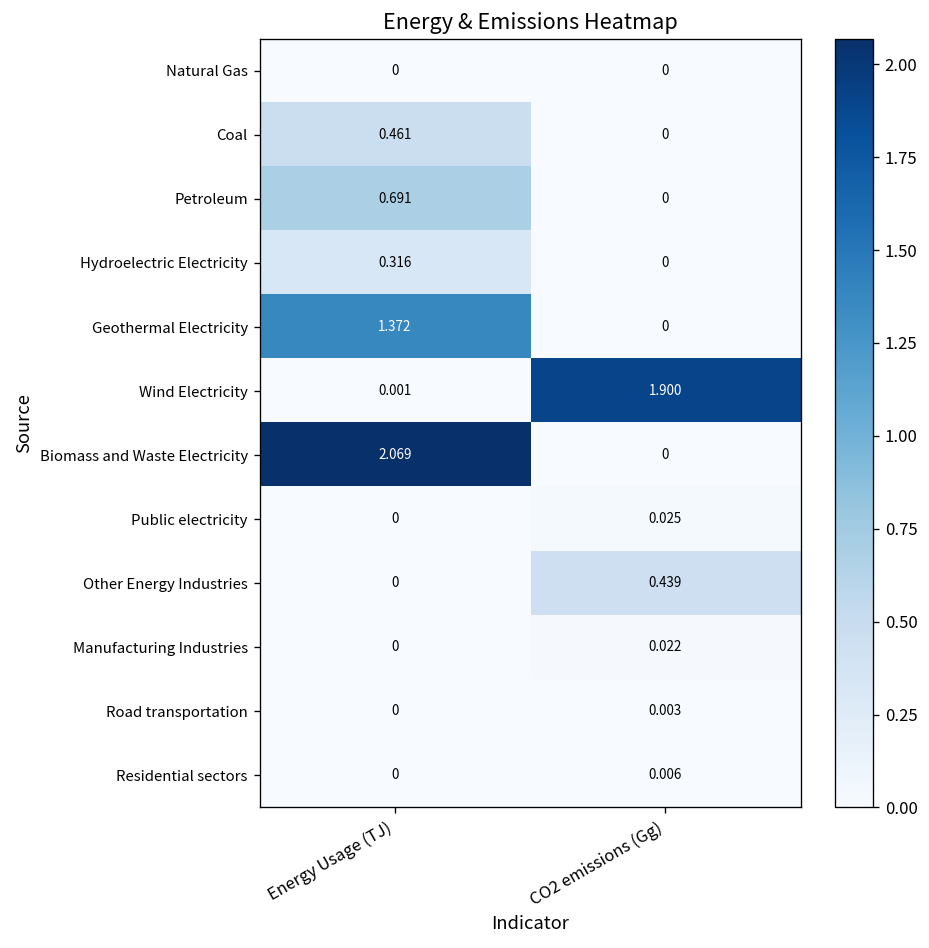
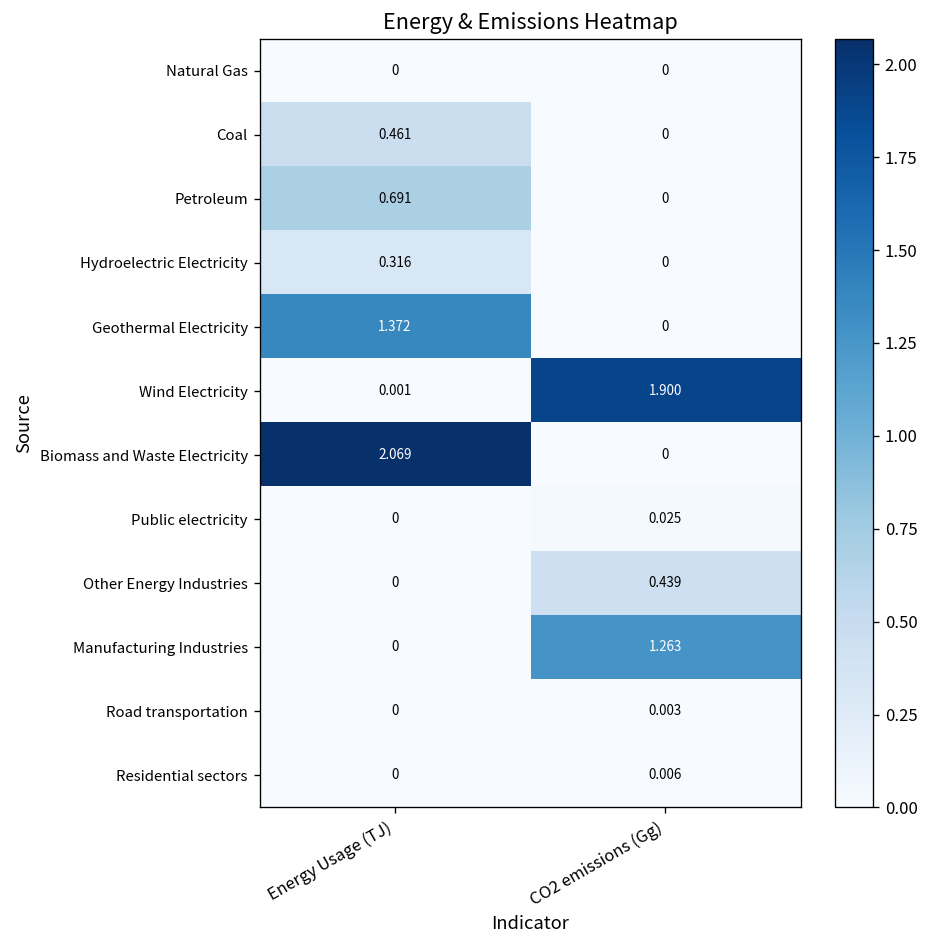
  {
    "Natural Gas": {
      "Energy Usage (TJ)": 0,
      "CO2 emissions (Gg)": 0
    },
    "Coal": {
      "Energy Usage (TJ)": 0.461,
      "CO2 emissions (Gg)": 0
    },
    "Petroleum": {
      "Energy Usage (TJ)": 0.691,
      "CO2 emissions (Gg)": 0
    },
    "Hydroelectric Electricity": {
      "Energy Usage (TJ)": 0.316,
      "CO2 emissions (Gg)": 0
    },
    "Geothermal Electricity": {
      "Energy Usage (TJ)": 1.372,
      "CO2 emissions (Gg)": 0
    },
    "Wind Electricity": {
      "Energy Usage (TJ)": 0.001,
      "CO2 emissions (Gg)": 1.900
    },
    "Biomass and Waste Electricity": {
      "Energy Usage (TJ)": 2.069,
      "CO2 emissions (Gg)": 0
    },
    "Public electricity": {
      "Energy Usage (TJ)": 0,
      "CO2 emissions (Gg)": 0.025
    },
    "Other Energy Industries": {
      "Energy Usage (TJ)": 0,
      "CO2 emissions (Gg)": 0.439
    },
    "Manufacturing Industries": {
      "Energy Usage (TJ)": 0,
-     "CO2 emissions (Gg)": 0.022
+     "CO2 emissions (Gg)": 1.263
    },
    "Road transportation": {
      "Energy Usage (TJ)": 0,
      "CO2 emissions (Gg)": 0.003
    },
    "Residential sectors": {
      "Energy Usage (TJ)": 0,
      "CO2 emissions (Gg)": 0.006
    }
  }
